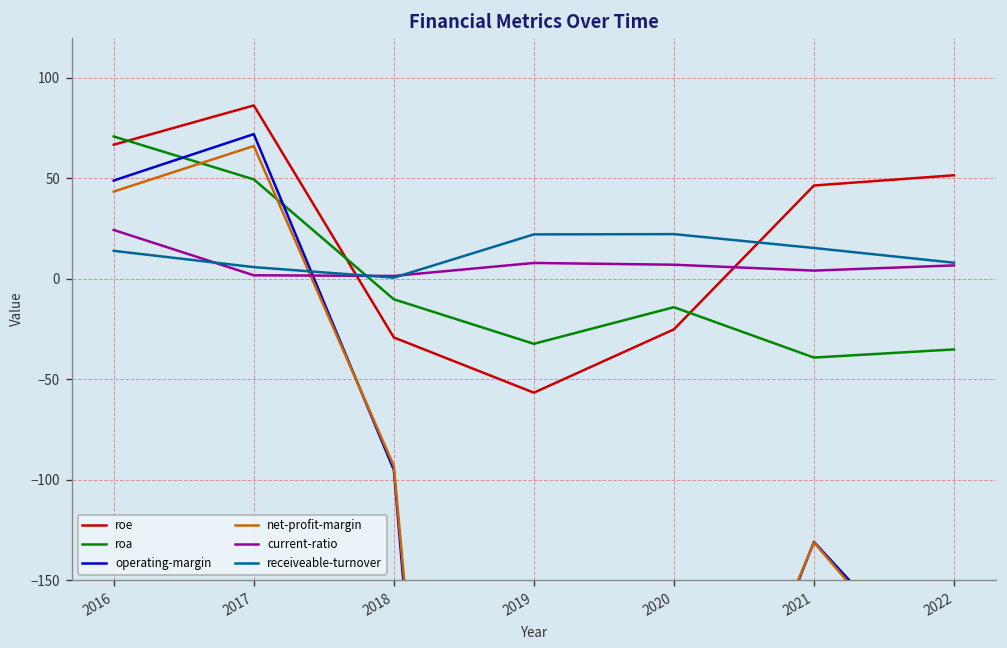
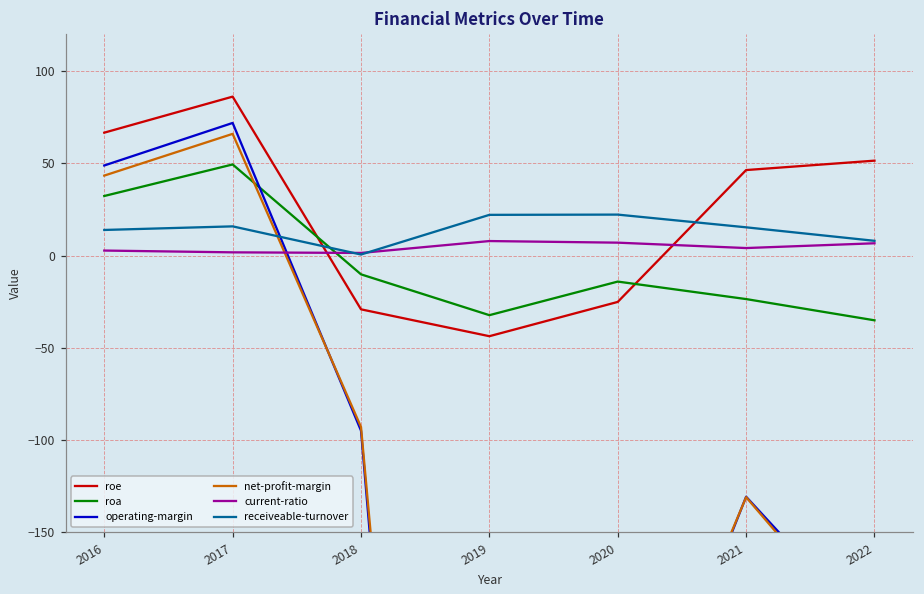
  {
    "roe": {
      "2016": 67,
      "2017": 86,
      "2018": -29,
-     "2019": -57,
+     "2019": -44,
      "2020": -25,
      "2021": 46,
      "2022": 52
    },
    "roa": {
-     "2016": 71,
+     "2016": 32,
      "2017": 49,
      "2018": -10,
      "2019": -32,
      "2020": -14,
-     "2021": -39,
+     "2021": -24,
      "2022": -35
    },
    "operating-margin": {
      "2016": 49,
      "2017": 72,
      "2018": -95
    },
    "net-profit-margin": {
      "2016": 43,
      "2017": 66,
      "2018": -93
    },
    "current-ratio": {
-     "2016": 24,
+     "2016": 3,
      "2017": 2,
      "2019": 8,
      "2020": 7,
      "2021": 4
    },
    "receiveable-turnover": {
      "2016": 14,
-     "2017": 6,
+     "2017": 16,
      "2019": 22,
      "2020": 22,
      "2021": 15
    }
  }
